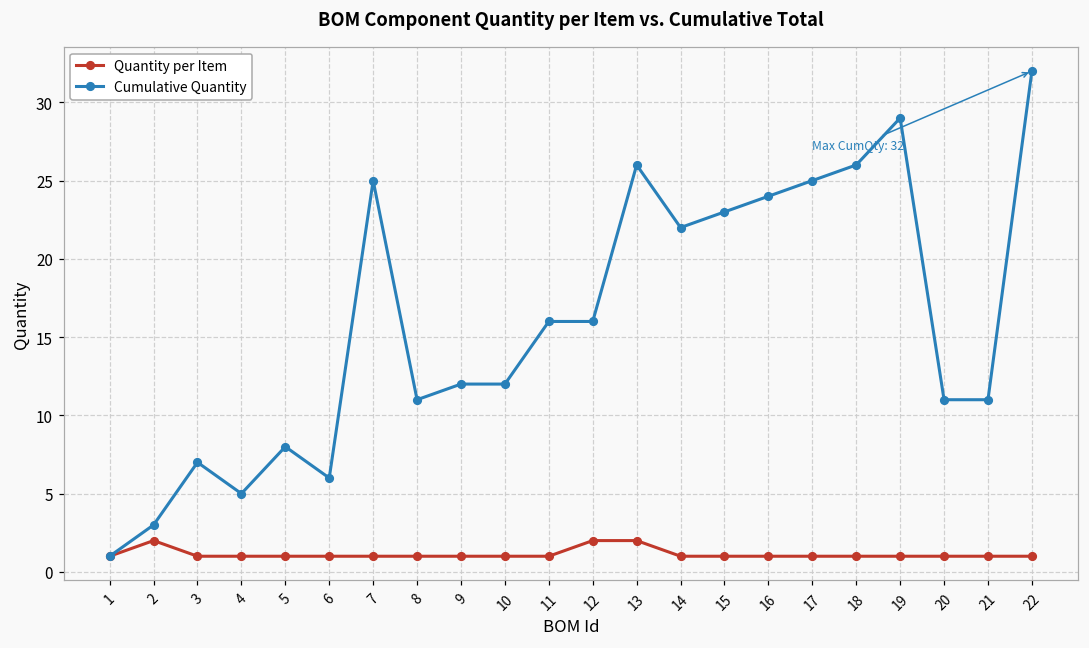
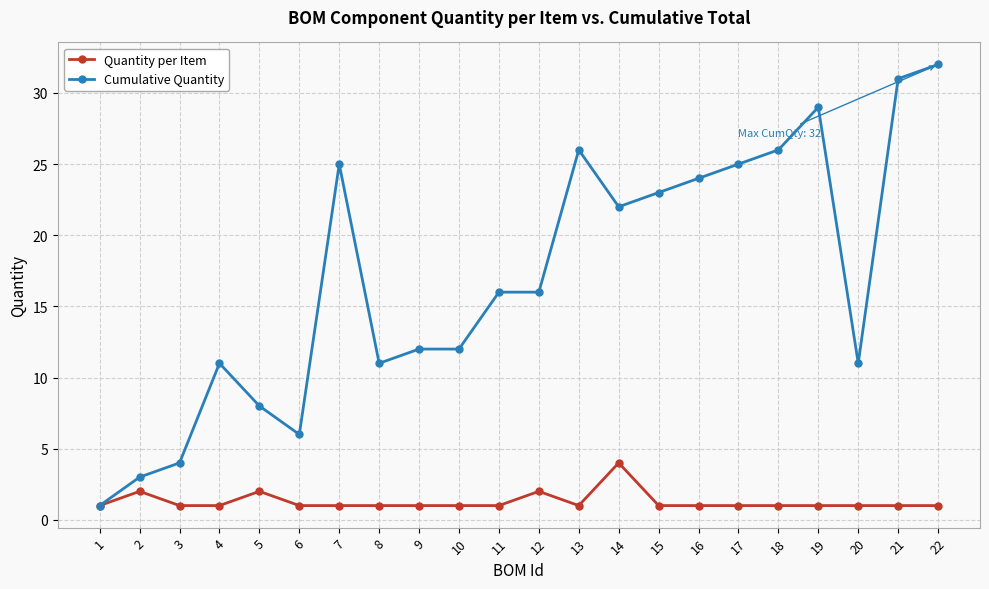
  {
    "Quantity per Item": {
      "2": 2,
      "3": 1,
      "4": 1,
-     "5": 1,
+     "5": 2,
      "6": 1,
      "7": 1,
      "8": 1,
      "9": 1,
      "10": 1,
      "11": 1,
      "12": 2,
-     "13": 2,
-     "14": 1,
+     "13": 1,
+     "14": 4,
      "15": 1,
      "16": 1,
      "17": 1,
      "18": 1,
      "19": 1,
      "20": 1,
      "21": 1,
      "22": 1
    },
    "Cumulative Quantity": {
      "2": 3,
-     "3": 7,
-     "4": 5,
+     "3": 4,
+     "4": 11,
      "5": 8,
      "6": 6,
      "7": 25,
      "8": 11,
      "9": 12,
      "10": 12,
      "11": 16,
      "12": 16,
      "13": 26,
      "14": 22,
      "15": 23,
      "16": 24,
      "17": 25,
      "18": 26,
      "20": 11,
-     "21": 11,
+     "21": 31,
      "22": 32
    }
  }
